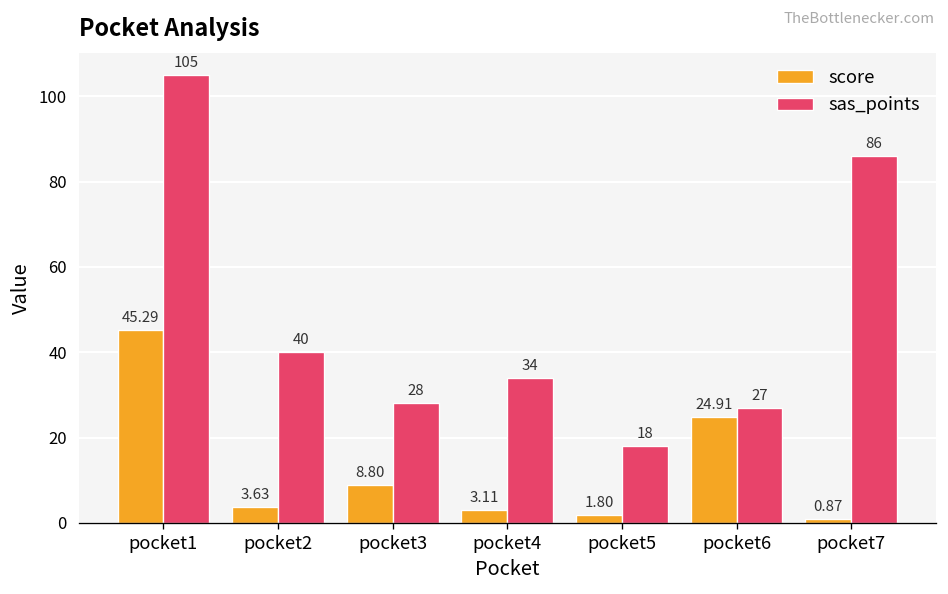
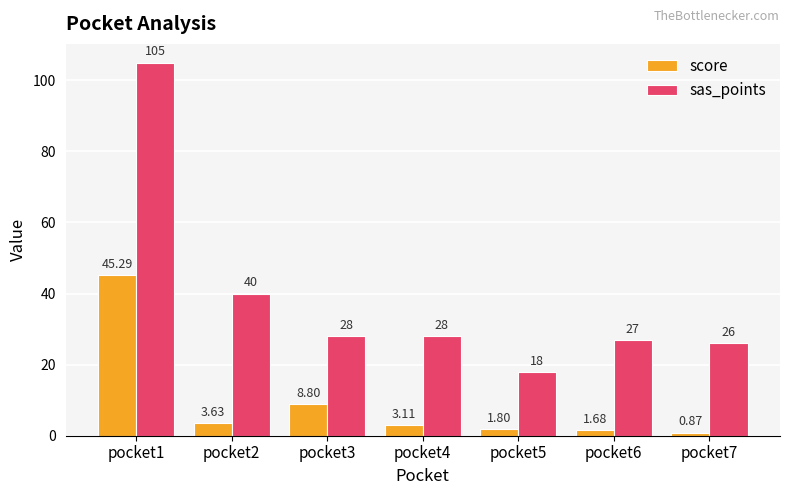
  {
    "score": {
      "pocket1": 45.29,
      "pocket2": 3.63,
      "pocket3": 8.80,
      "pocket4": 3.11,
      "pocket5": 1.80,
-     "pocket6": 24.91,
+     "pocket6": 1.68,
      "pocket7": 0.87
    },
    "sas_points": {
      "pocket1": 105,
      "pocket2": 40,
      "pocket3": 28,
-     "pocket4": 34,
+     "pocket4": 28,
      "pocket5": 18,
      "pocket6": 27,
-     "pocket7": 86
+     "pocket7": 26
    }
  }
